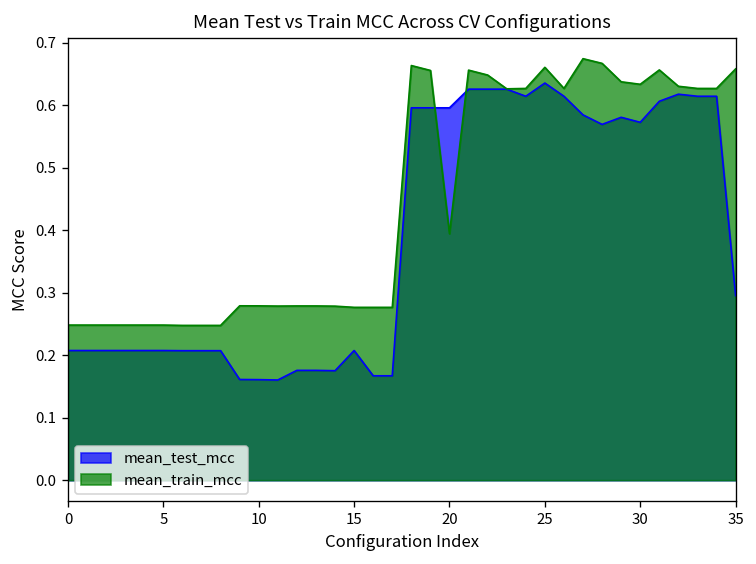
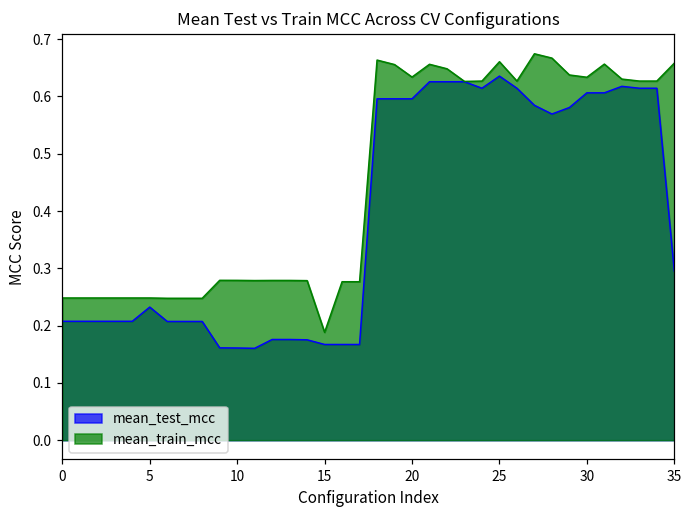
  {
    "mean_test_mcc": {
      "0": 0.21,
-     "5": 0.21,
+     "5": 0.23,
      "10": 0.16,
-     "15": 0.21,
+     "15": 0.17,
      "20": 0.60,
      "25": 0.64,
-     "30": 0.57,
+     "30": 0.61,
      "35": 0.30
    },
    "mean_train_mcc": {
      "0": 0.25,
      "5": 0.25,
      "10": 0.28,
-     "15": 0.28,
-     "20": 0.39,
+     "15": 0.19,
+     "20": 0.63,
      "25": 0.66,
      "30": 0.63,
      "35": 0.66
    }
  }
